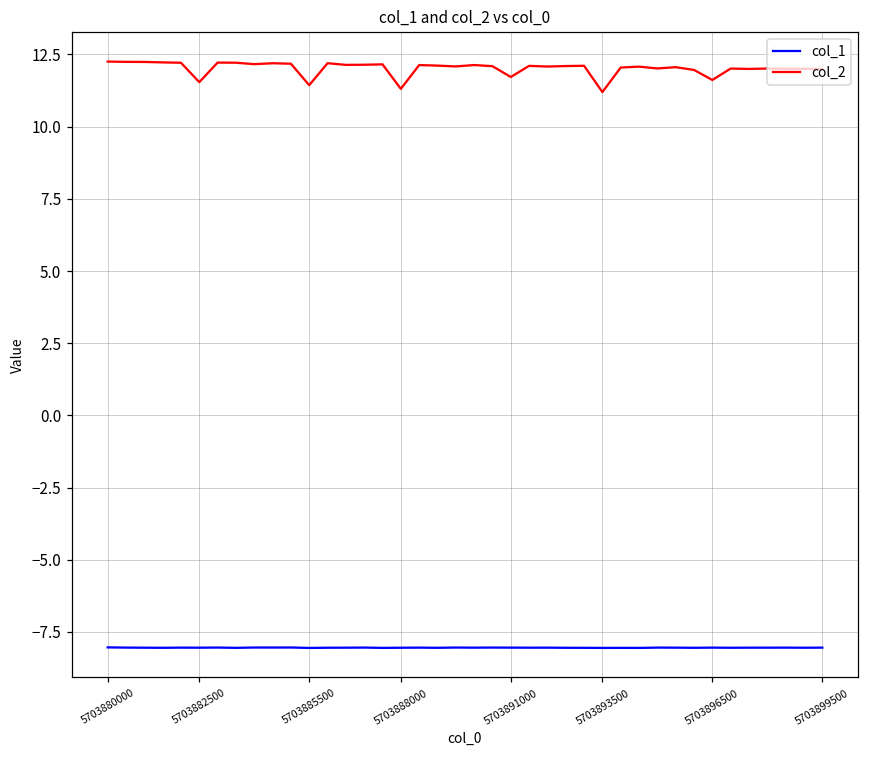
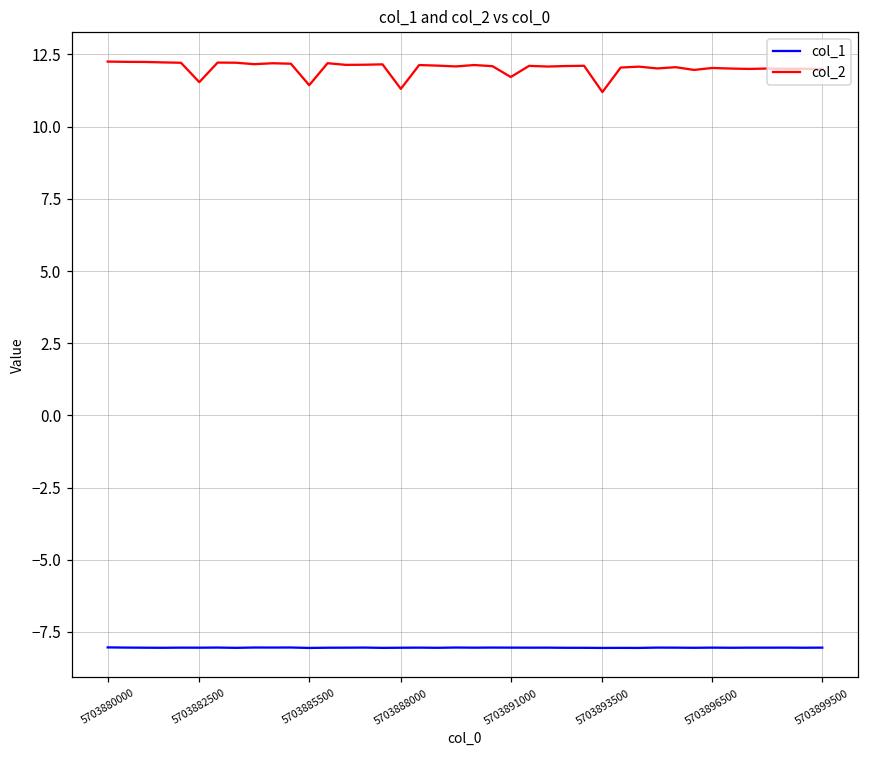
  {
    "col_1": {
      "5703880000": -8.0,
      "5703882500": -8.0,
      "5703885500": -8.1,
      "5703888000": -8.1,
      "5703891000": -8.0,
      "5703893500": -8.1,
      "5703896500": -8.0,
      "5703899500": -8.0
    },
    "col_2": {
      "5703880000": 12.3,
      "5703882500": 11.5,
      "5703885500": 11.4,
      "5703888000": 11.3,
      "5703891000": 11.7,
      "5703893500": 11.2,
-     "5703896500": 11.6
+     "5703896500": 12.0
    }
  }
